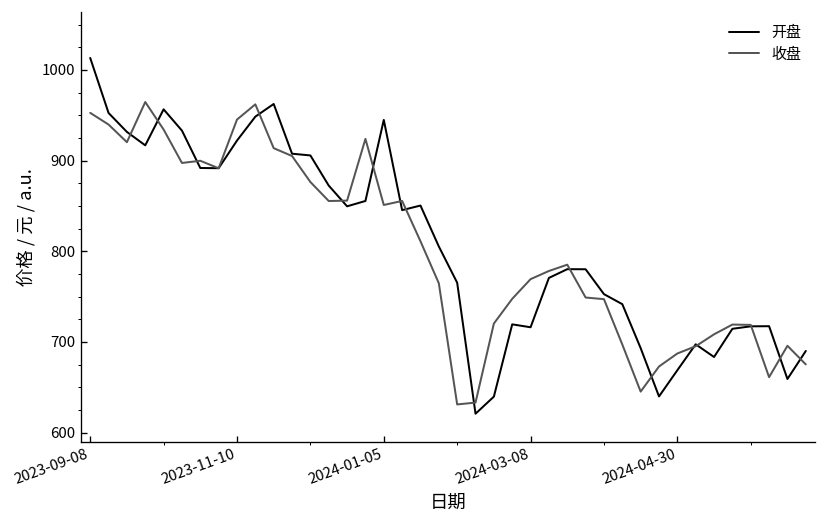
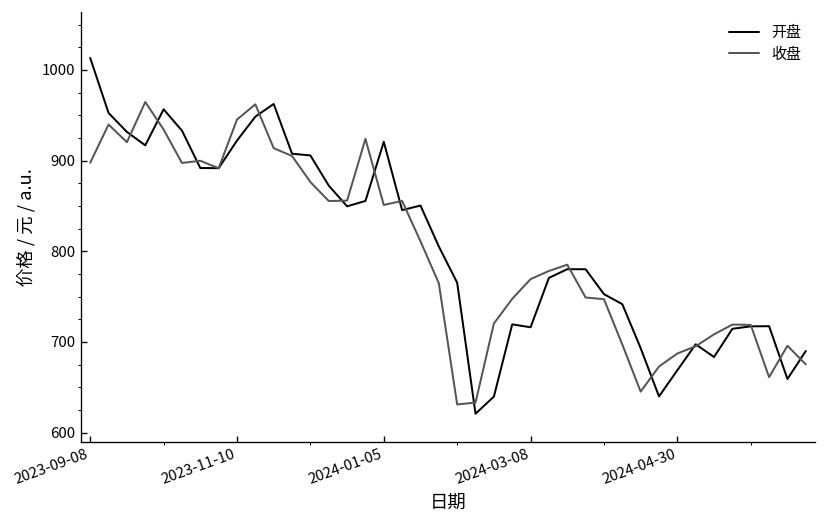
  {
    "开盘": {
      "2023-09-08": 1010,
      "2023-11-10": 920,
-     "2024-01-05": 940,
+     "2024-01-05": 920,
      "2024-03-08": 720,
      "2024-04-30": 670
    },
    "收盘": {
-     "2023-09-08": 950,
+     "2023-09-08": 900,
      "2023-11-10": 950,
      "2024-01-05": 850,
      "2024-03-08": 770,
      "2024-04-30": 690
    }
  }
